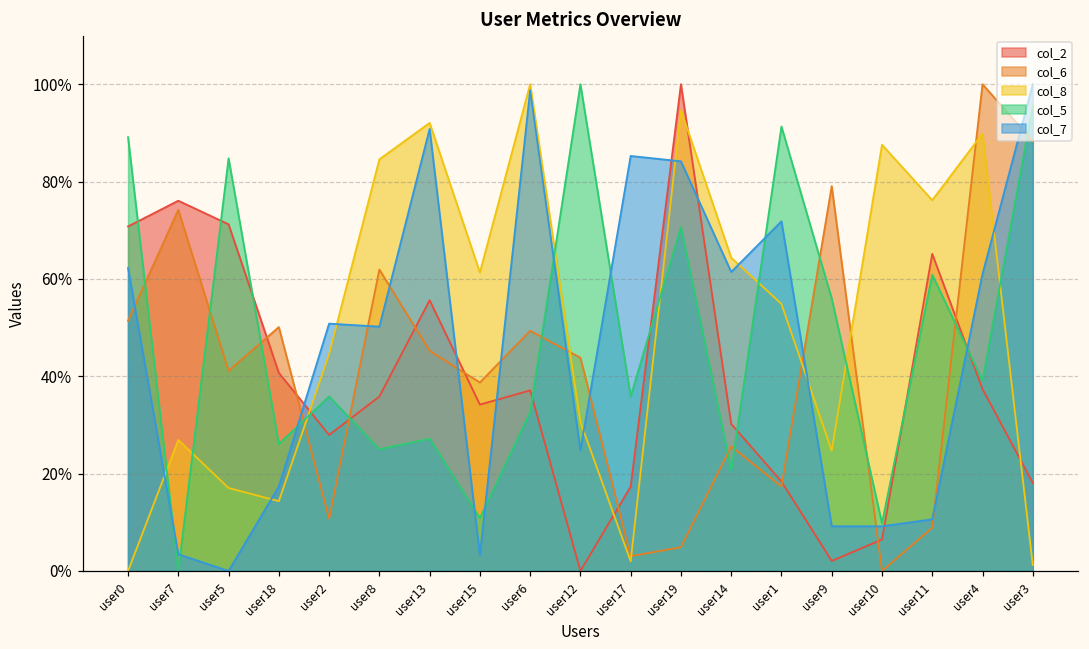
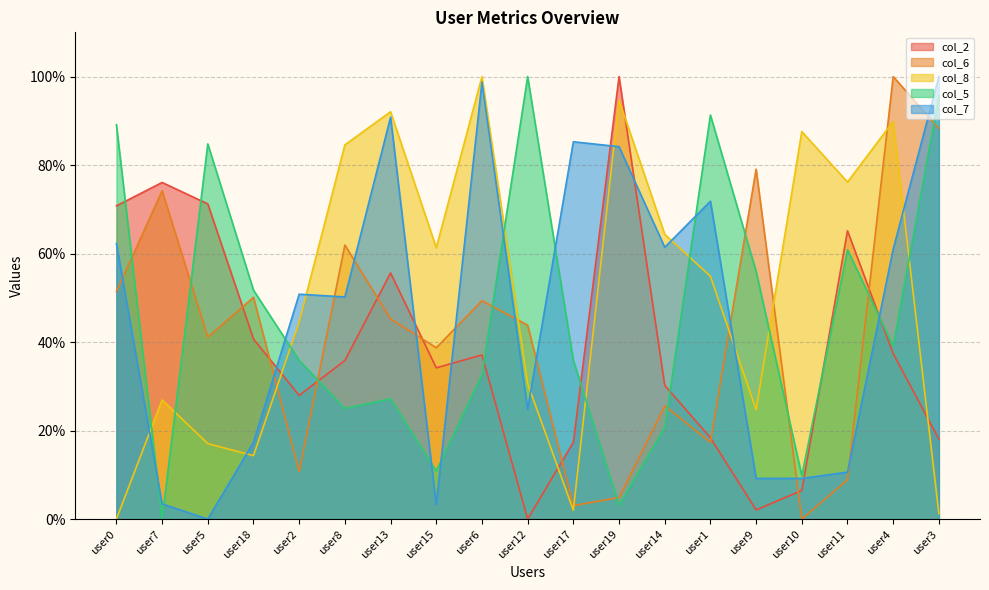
  {
    "col_8": {
      "user0": "0%",
      "user7": "27%",
      "user5": "17%",
      "user18": "14%",
      "user2": "45%",
      "user8": "85%",
      "user13": "92%",
      "user15": "61%",
      "user6": "100%",
      "user12": "31%",
      "user17": "2%",
      "user19": "95%",
      "user14": "64%",
      "user1": "55%",
      "user9": "25%",
      "user10": "88%",
      "user11": "76%",
      "user4": "90%",
      "user3": "1%"
    },
    "col_5": {
      "user0": "89%",
      "user7": "0%",
      "user5": "85%",
-     "user18": "26%",
+     "user18": "52%",
      "user2": "36%",
      "user8": "25%",
      "user13": "27%",
      "user15": "11%",
      "user6": "33%",
      "user12": "100%",
      "user17": "36%",
-     "user19": "71%",
+     "user19": "3%",
      "user14": "21%",
      "user1": "91%",
      "user9": "56%",
      "user10": "10%",
      "user11": "61%",
      "user4": "39%"
    },
    "col_7": {
      "user0": "62%",
      "user7": "3%",
      "user5": "0%",
      "user18": "17%",
      "user2": "51%",
      "user8": "50%",
      "user13": "91%",
      "user15": "3%",
      "user6": "99%",
      "user12": "25%",
      "user17": "85%",
      "user19": "84%",
      "user14": "61%",
      "user1": "72%",
      "user9": "9%",
      "user10": "9%",
      "user11": "11%",
      "user4": "61%"
    }
  }
